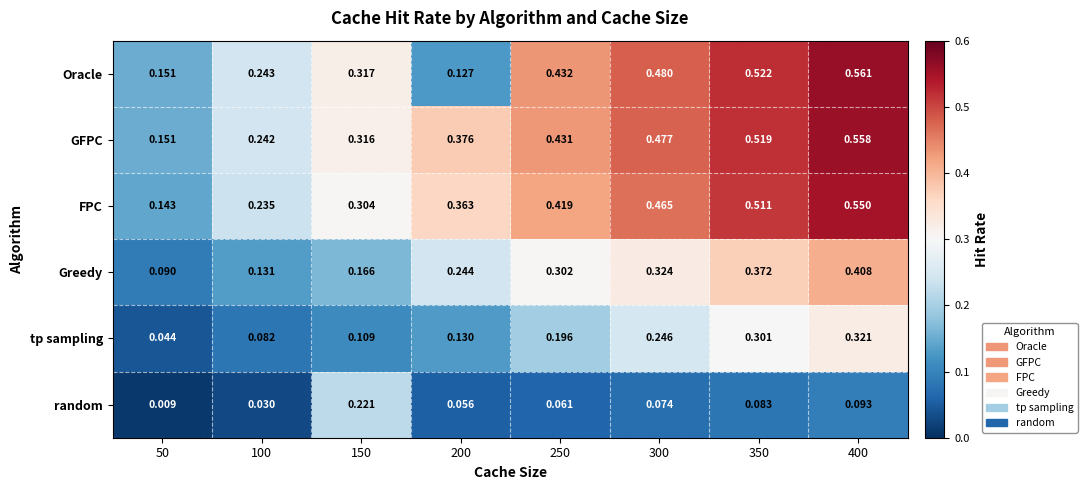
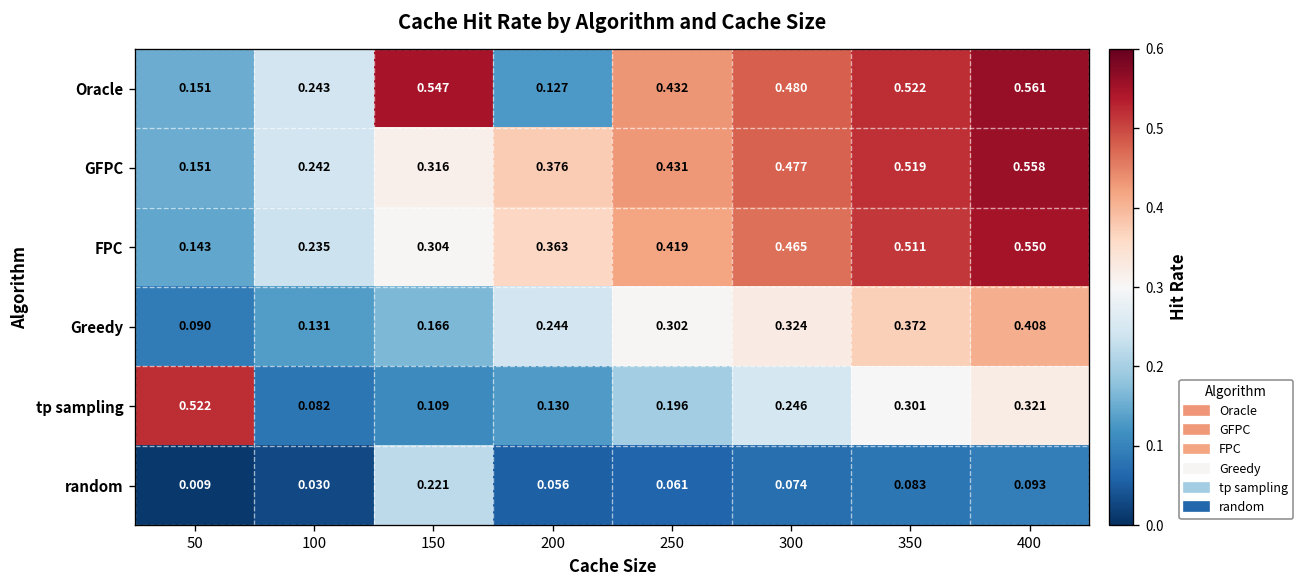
  {
    "Oracle": {
      "50": 0.151,
      "100": 0.243,
-     "150": 0.317,
+     "150": 0.547,
      "200": 0.127,
      "250": 0.432,
      "300": 0.480,
      "350": 0.522,
      "400": 0.561
    },
    "GFPC": {
      "50": 0.151,
      "100": 0.242,
      "150": 0.316,
      "200": 0.376,
      "250": 0.431,
      "300": 0.477,
      "350": 0.519,
      "400": 0.558
    },
    "FPC": {
      "50": 0.143,
      "100": 0.235,
      "150": 0.304,
      "200": 0.363,
      "250": 0.419,
      "300": 0.465,
      "350": 0.511,
      "400": 0.550
    },
    "Greedy": {
      "50": 0.090,
      "100": 0.131,
      "150": 0.166,
      "200": 0.244,
      "250": 0.302,
      "300": 0.324,
      "350": 0.372,
      "400": 0.408
    },
    "tp sampling": {
-     "50": 0.044,
+     "50": 0.522,
      "100": 0.082,
      "150": 0.109,
      "200": 0.130,
      "250": 0.196,
      "300": 0.246,
      "350": 0.301,
      "400": 0.321
    },
    "random": {
      "50": 0.009,
      "100": 0.030,
      "150": 0.221,
      "200": 0.056,
      "250": 0.061,
      "300": 0.074,
      "350": 0.083,
      "400": 0.093
    }
  }
